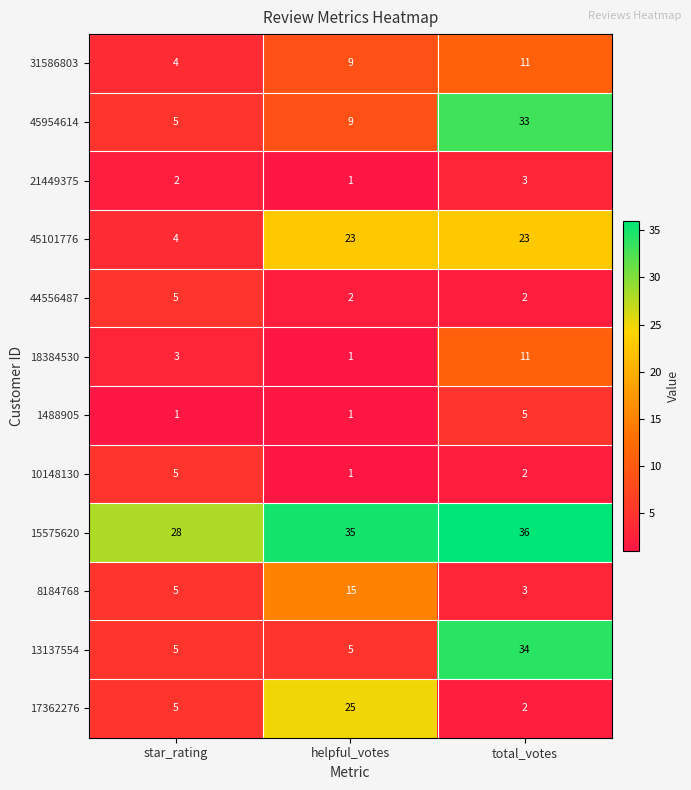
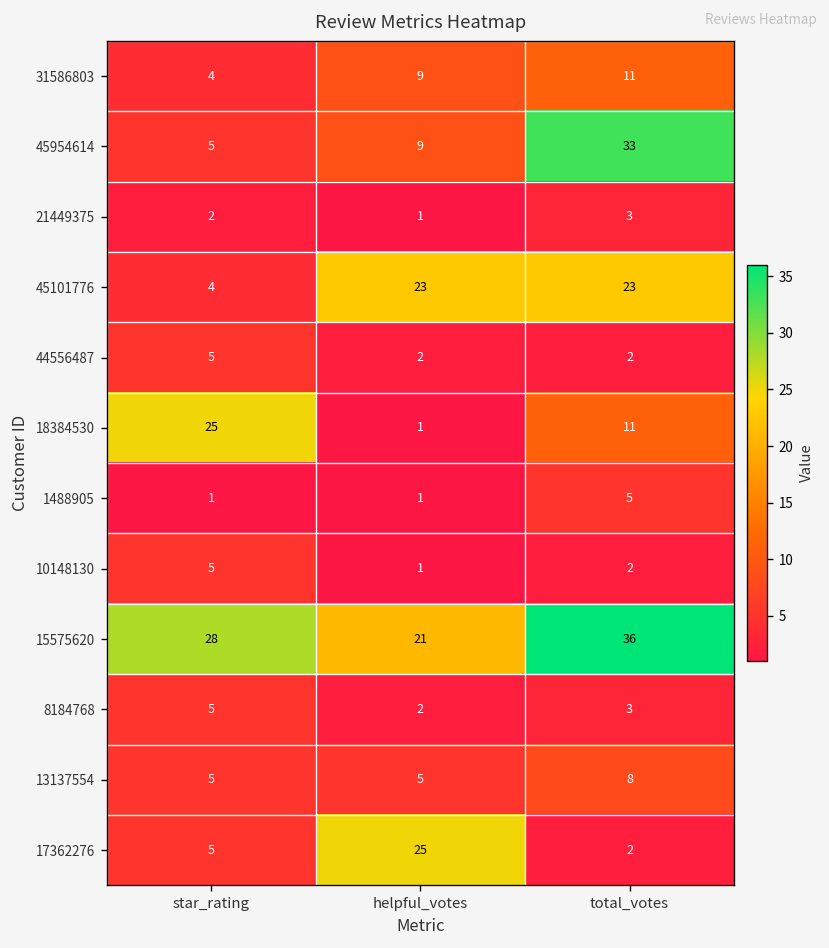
  {
    "31586803": {
      "star_rating": 4,
      "helpful_votes": 9,
      "total_votes": 11
    },
    "45954614": {
      "star_rating": 5,
      "helpful_votes": 9,
      "total_votes": 33
    },
    "21449375": {
      "star_rating": 2,
      "helpful_votes": 1,
      "total_votes": 3
    },
    "45101776": {
      "star_rating": 4,
      "helpful_votes": 23,
      "total_votes": 23
    },
    "44556487": {
      "star_rating": 5,
      "helpful_votes": 2,
      "total_votes": 2
    },
    "18384530": {
-     "star_rating": 3,
+     "star_rating": 25,
      "helpful_votes": 1,
      "total_votes": 11
    },
    "1488905": {
      "star_rating": 1,
      "helpful_votes": 1,
      "total_votes": 5
    },
    "10148130": {
      "star_rating": 5,
      "helpful_votes": 1,
      "total_votes": 2
    },
    "15575620": {
      "star_rating": 28,
-     "helpful_votes": 35,
+     "helpful_votes": 21,
      "total_votes": 36
    },
    "8184768": {
      "star_rating": 5,
-     "helpful_votes": 15,
+     "helpful_votes": 2,
      "total_votes": 3
    },
    "13137554": {
      "star_rating": 5,
      "helpful_votes": 5,
-     "total_votes": 34
+     "total_votes": 8
    },
    "17362276": {
      "star_rating": 5,
      "helpful_votes": 25,
      "total_votes": 2
    }
  }
